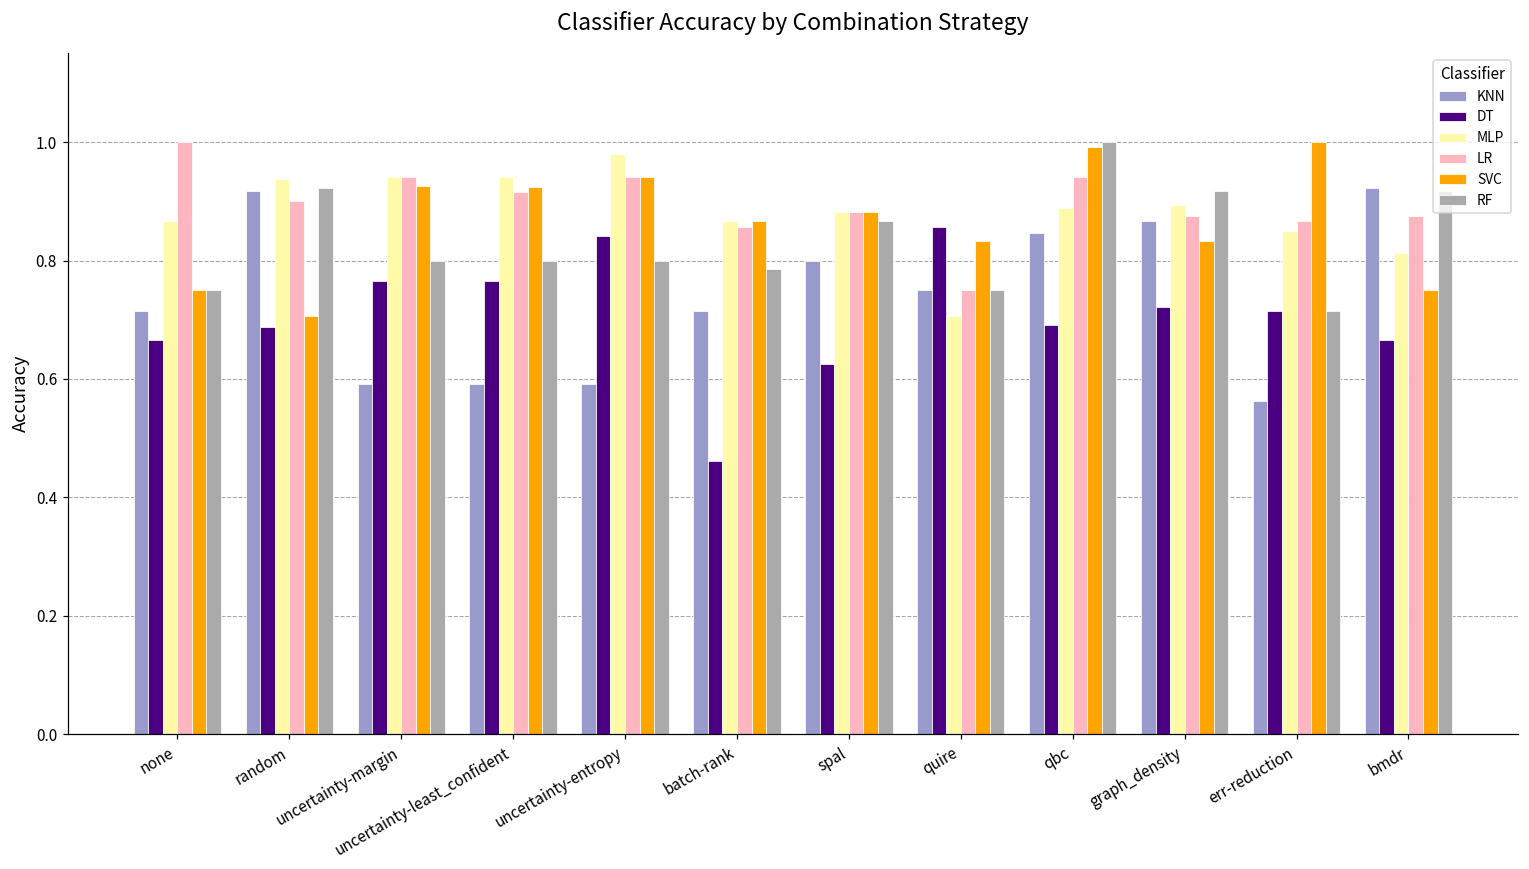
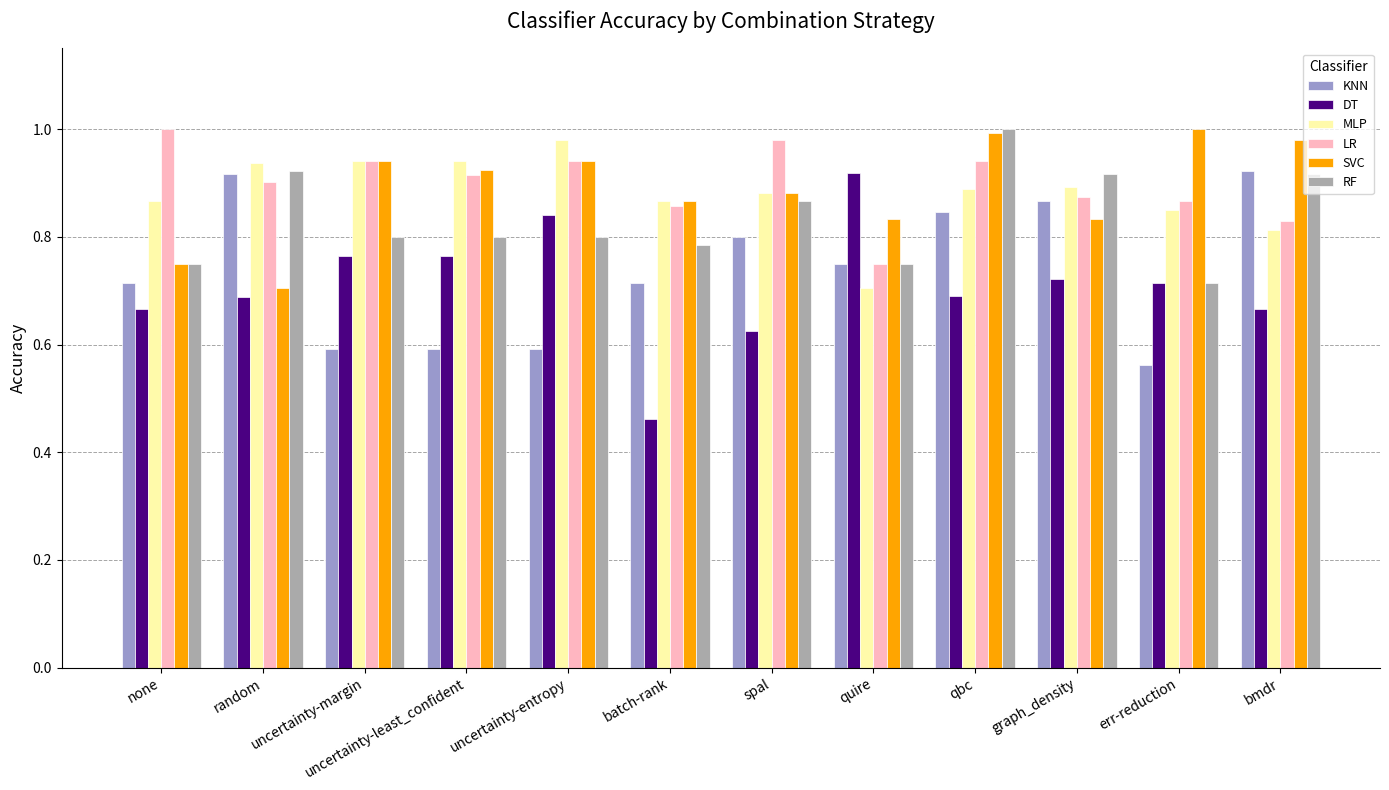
  {
    "DT": {
      "none": 0.67,
      "random": 0.69,
      "uncertainty-margin": 0.76,
      "uncertainty-least_confident": 0.76,
      "uncertainty-entropy": 0.84,
      "batch-rank": 0.46,
      "spal": 0.63,
-     "quire": 0.86,
+     "quire": 0.92,
      "qbc": 0.69,
      "graph_density": 0.72,
      "err-reduction": 0.71,
      "bmdr": 0.67
    },
    "MLP": {
      "none": 0.87,
      "random": 0.94,
      "uncertainty-margin": 0.94,
      "uncertainty-least_confident": 0.94,
      "uncertainty-entropy": 0.98,
      "batch-rank": 0.87,
      "spal": 0.88,
      "quire": 0.71,
      "qbc": 0.89,
      "graph_density": 0.89,
      "err-reduction": 0.85,
      "bmdr": 0.81
    },
    "LR": {
      "none": 1.00,
      "random": 0.90,
      "uncertainty-margin": 0.94,
      "uncertainty-least_confident": 0.92,
      "uncertainty-entropy": 0.94,
      "batch-rank": 0.86,
-     "spal": 0.88,
+     "spal": 0.98,
      "quire": 0.75,
      "qbc": 0.94,
      "graph_density": 0.88,
      "err-reduction": 0.87,
-     "bmdr": 0.88
+     "bmdr": 0.83
    },
    "SVC": {
      "none": 0.75,
      "random": 0.71,
-     "uncertainty-margin": 0.93,
+     "uncertainty-margin": 0.94,
      "uncertainty-least_confident": 0.92,
      "uncertainty-entropy": 0.94,
      "batch-rank": 0.87,
      "spal": 0.88,
      "quire": 0.83,
      "qbc": 0.99,
      "graph_density": 0.83,
      "err-reduction": 1.00,
-     "bmdr": 0.75
+     "bmdr": 0.98
    }
  }
